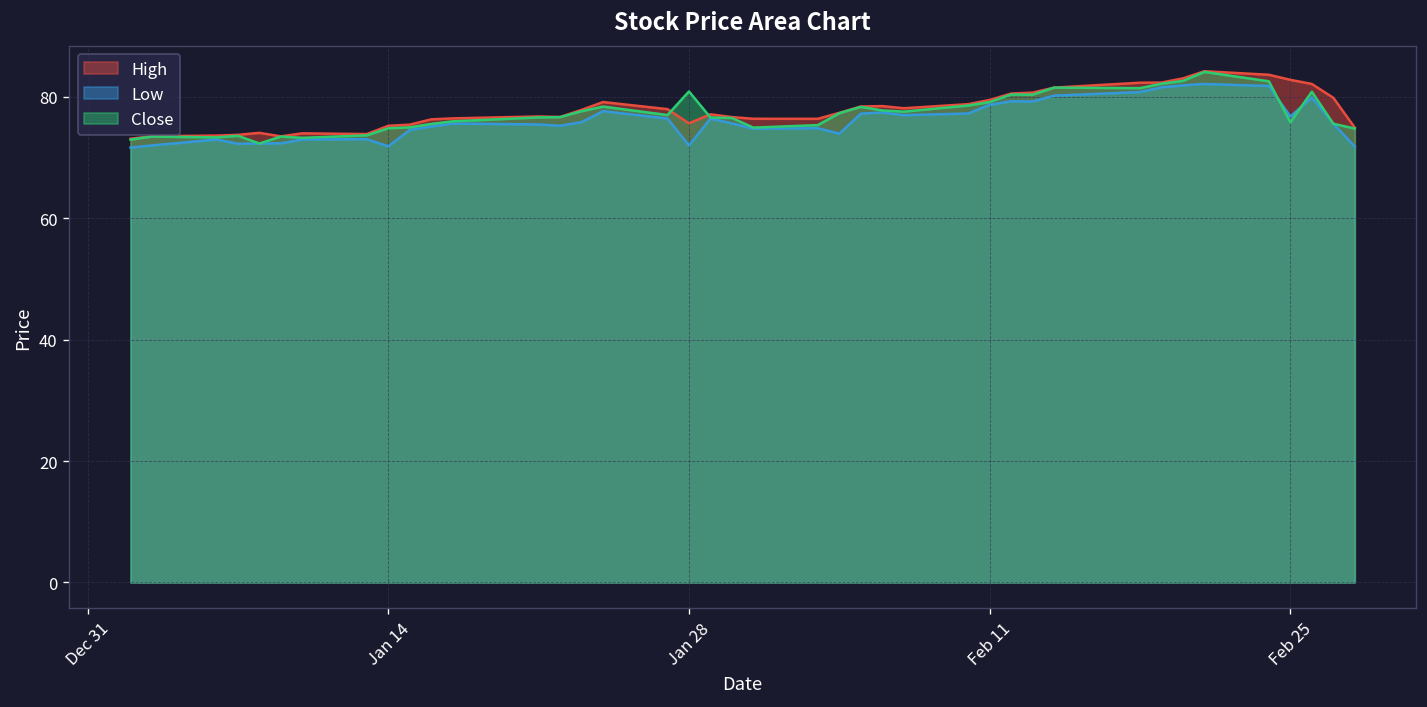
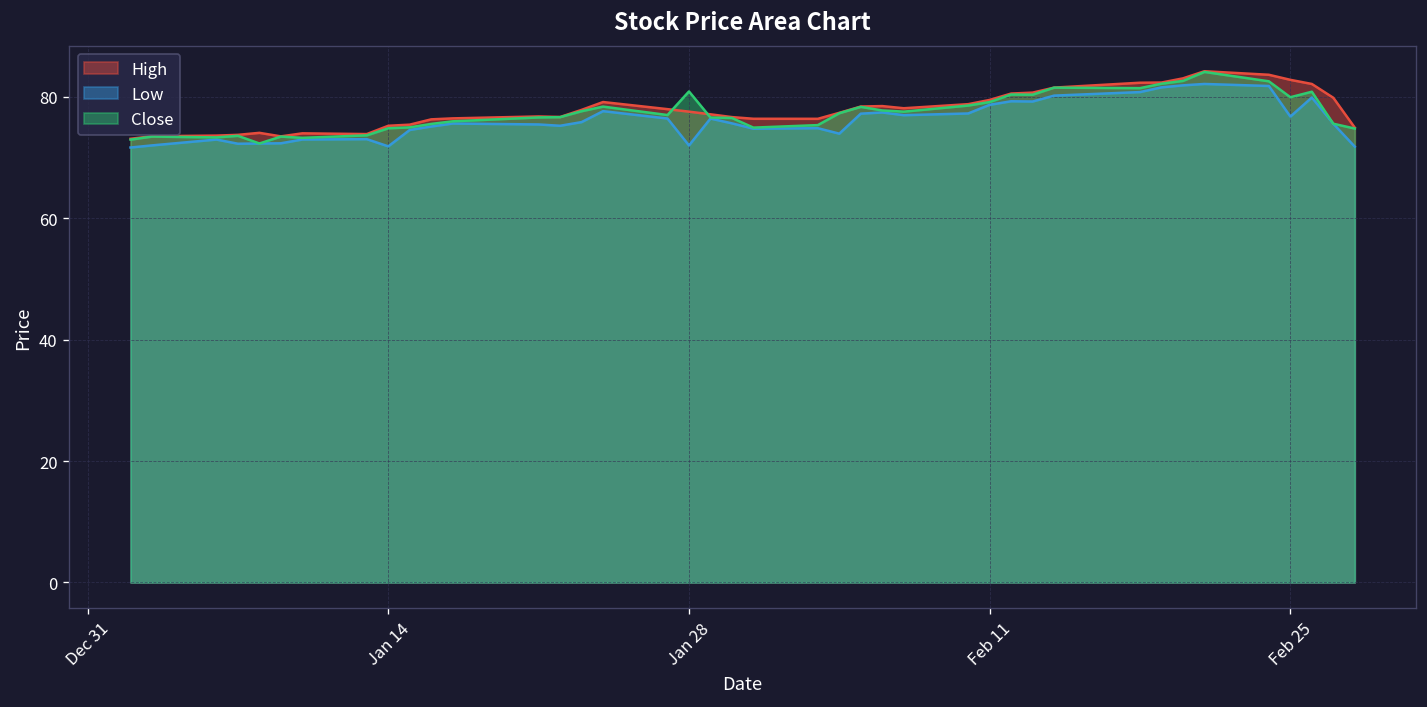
  {
    "High": {
-     "Jan 28": 76,
+     "Jan 28": 78,
      "Feb 25": 83
    },
    "Low": {
      "Jan 14": 72,
      "Jan 28": 72,
      "Feb 25": 77
    },
    "Close": {
      "Jan 28": 81,
-     "Feb 25": 76
+     "Feb 25": 80
    }
  }
